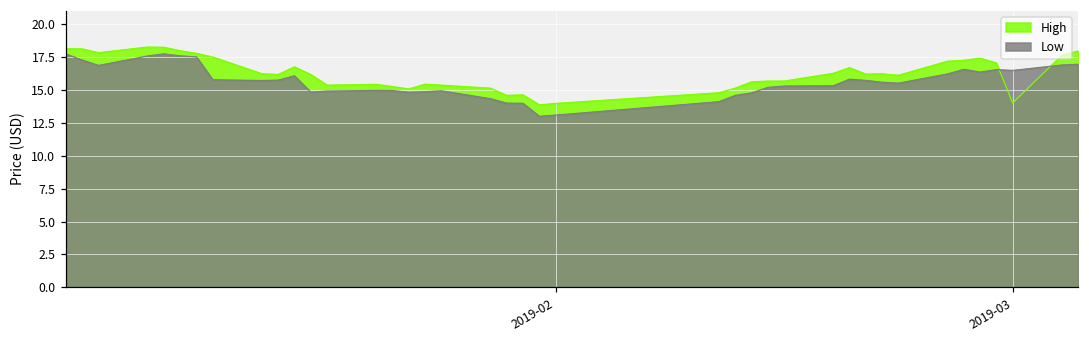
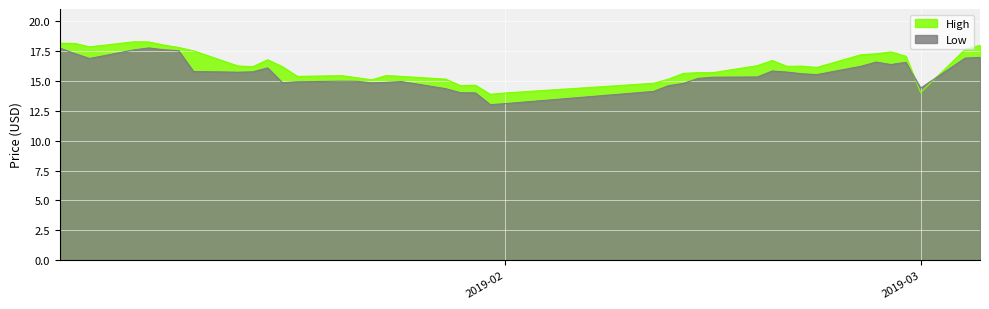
  {
    "High": {
      "2019-02": 14.0,
      "2019-03": 14.0
    },
    "Low": {
      "2019-02": 13.1,
-     "2019-03": 16.5
+     "2019-03": 14.4
    }
  }
